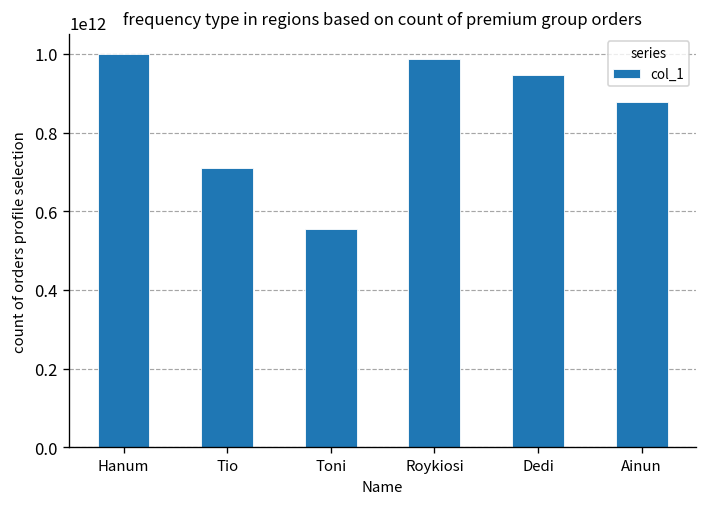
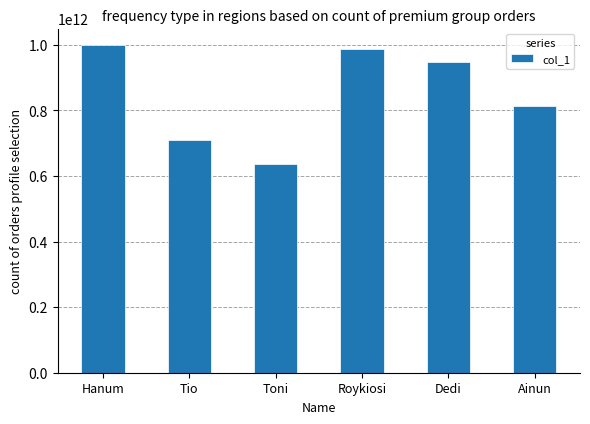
  {
    "Hanum": 1000000000000,
    "Tio": 710000000000,
-   "Toni": 550000000000,
+   "Toni": 640000000000,
    "Roykiosi": 990000000000,
    "Dedi": 950000000000,
-   "Ainun": 880000000000
+   "Ainun": 810000000000
  }
